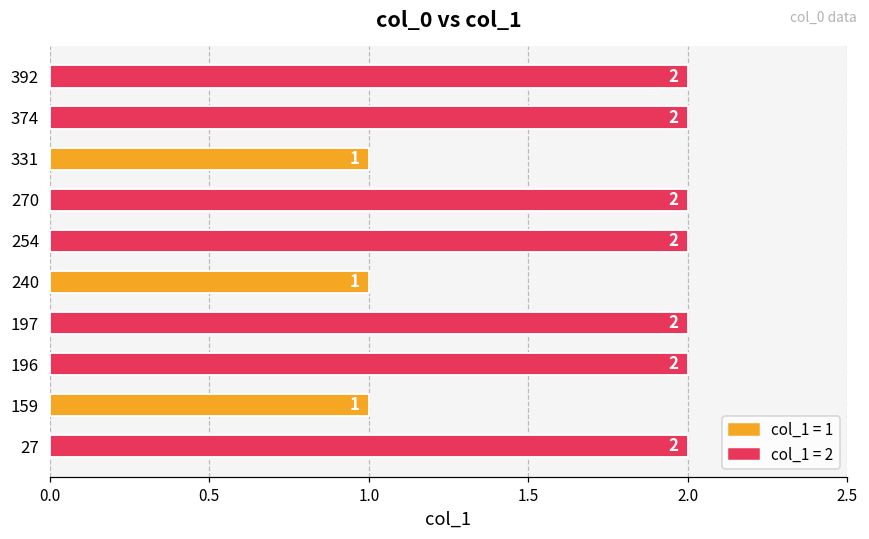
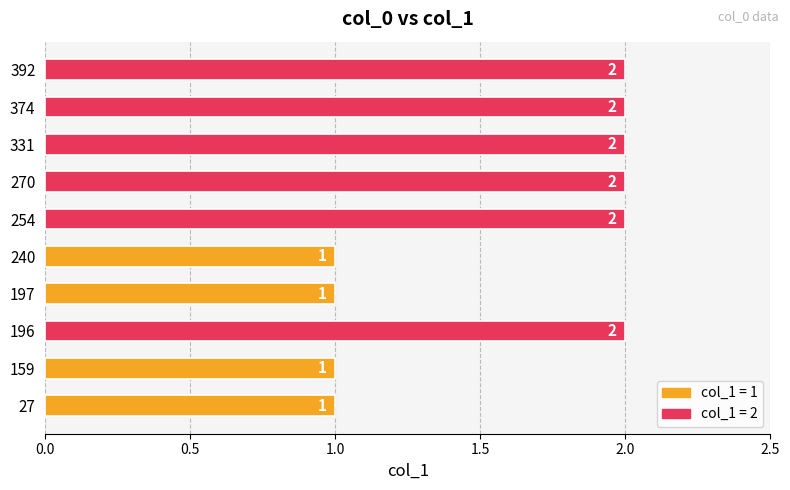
  {
    "392": 2,
    "374": 2,
-   "331": 1,
+   "331": 2,
    "270": 2,
    "254": 2,
    "240": 1,
-   "197": 2,
+   "197": 1,
    "196": 2,
    "159": 1,
-   "27": 2
+   "27": 1
  }
